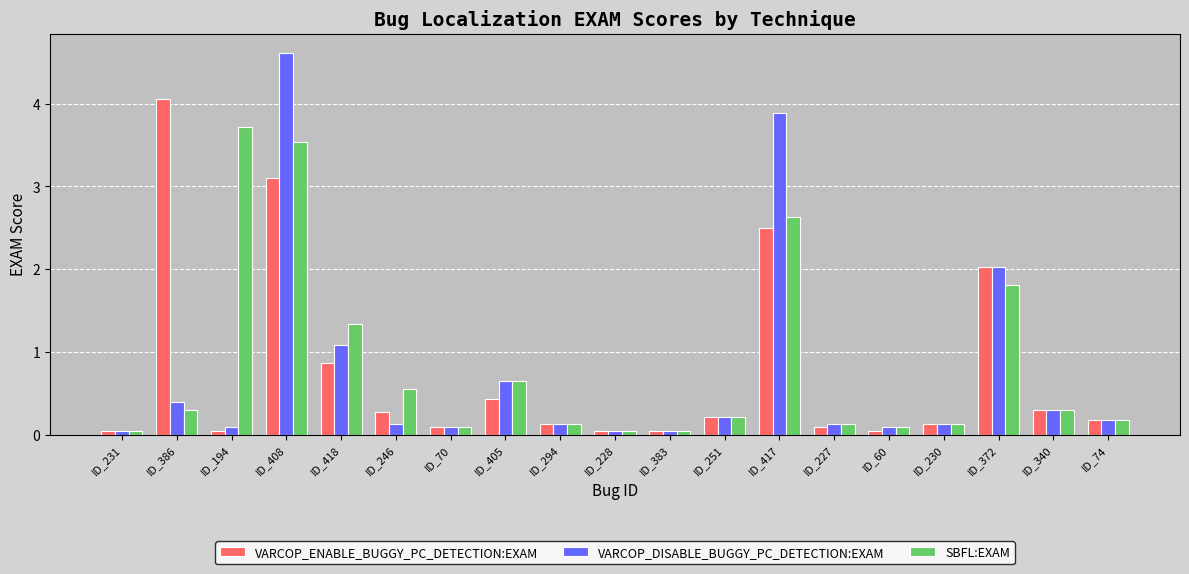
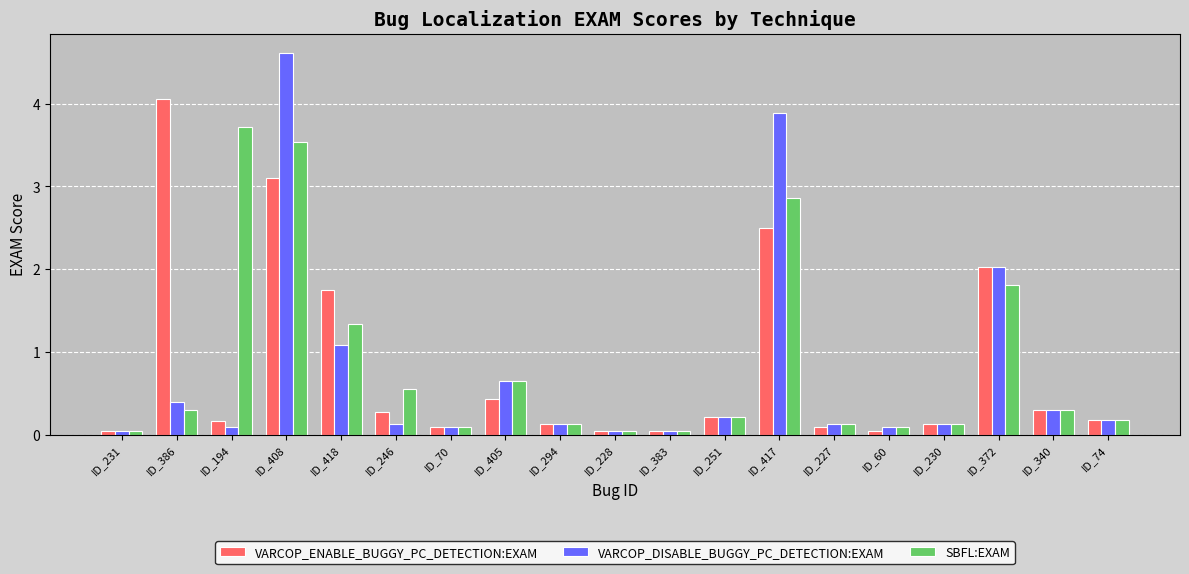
  {
    "VARCOP_ENABLE_BUGGY_PC_DETECTION:EXAM": {
      "ID_231": 0.0,
      "ID_386": 4.1,
-     "ID_194": 0.0,
+     "ID_194": 0.2,
      "ID_408": 3.1,
-     "ID_418": 0.9,
+     "ID_418": 1.8,
      "ID_246": 0.3,
      "ID_70": 0.1,
      "ID_405": 0.4,
      "ID_294": 0.1,
      "ID_228": 0.0,
      "ID_383": 0.0,
      "ID_251": 0.2,
      "ID_417": 2.5,
      "ID_227": 0.1,
      "ID_60": 0.0,
      "ID_230": 0.1,
      "ID_372": 2.0,
      "ID_340": 0.3,
      "ID_74": 0.2
    },
    "VARCOP_DISABLE_BUGGY_PC_DETECTION:EXAM": {
      "ID_231": 0.0,
      "ID_386": 0.4,
      "ID_194": 0.1,
      "ID_408": 4.6,
      "ID_418": 1.1,
      "ID_246": 0.1,
      "ID_70": 0.1,
      "ID_405": 0.6,
      "ID_294": 0.1,
      "ID_228": 0.0,
      "ID_383": 0.0,
      "ID_251": 0.2,
      "ID_417": 3.9,
      "ID_227": 0.1,
      "ID_60": 0.1,
      "ID_230": 0.1,
      "ID_372": 2.0,
      "ID_340": 0.3,
      "ID_74": 0.2
    },
    "SBFL:EXAM": {
      "ID_231": 0.0,
      "ID_386": 0.3,
      "ID_194": 3.7,
      "ID_408": 3.5,
      "ID_418": 1.3,
      "ID_246": 0.5,
      "ID_70": 0.1,
      "ID_405": 0.6,
      "ID_294": 0.1,
      "ID_228": 0.0,
      "ID_383": 0.0,
      "ID_251": 0.2,
-     "ID_417": 2.6,
+     "ID_417": 2.9,
      "ID_227": 0.1,
      "ID_60": 0.1,
      "ID_230": 0.1,
      "ID_372": 1.8,
      "ID_340": 0.3,
      "ID_74": 0.2
    }
  }
